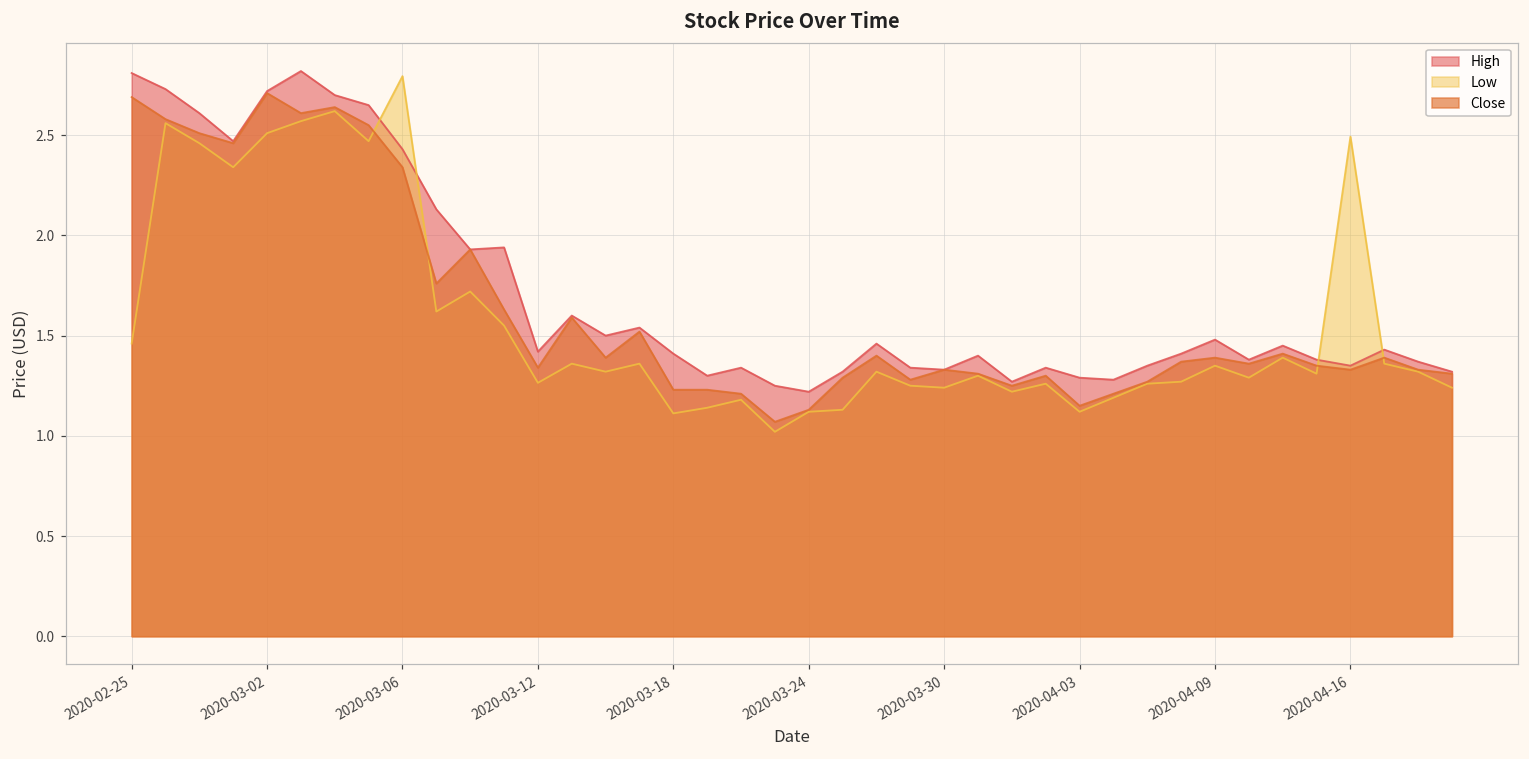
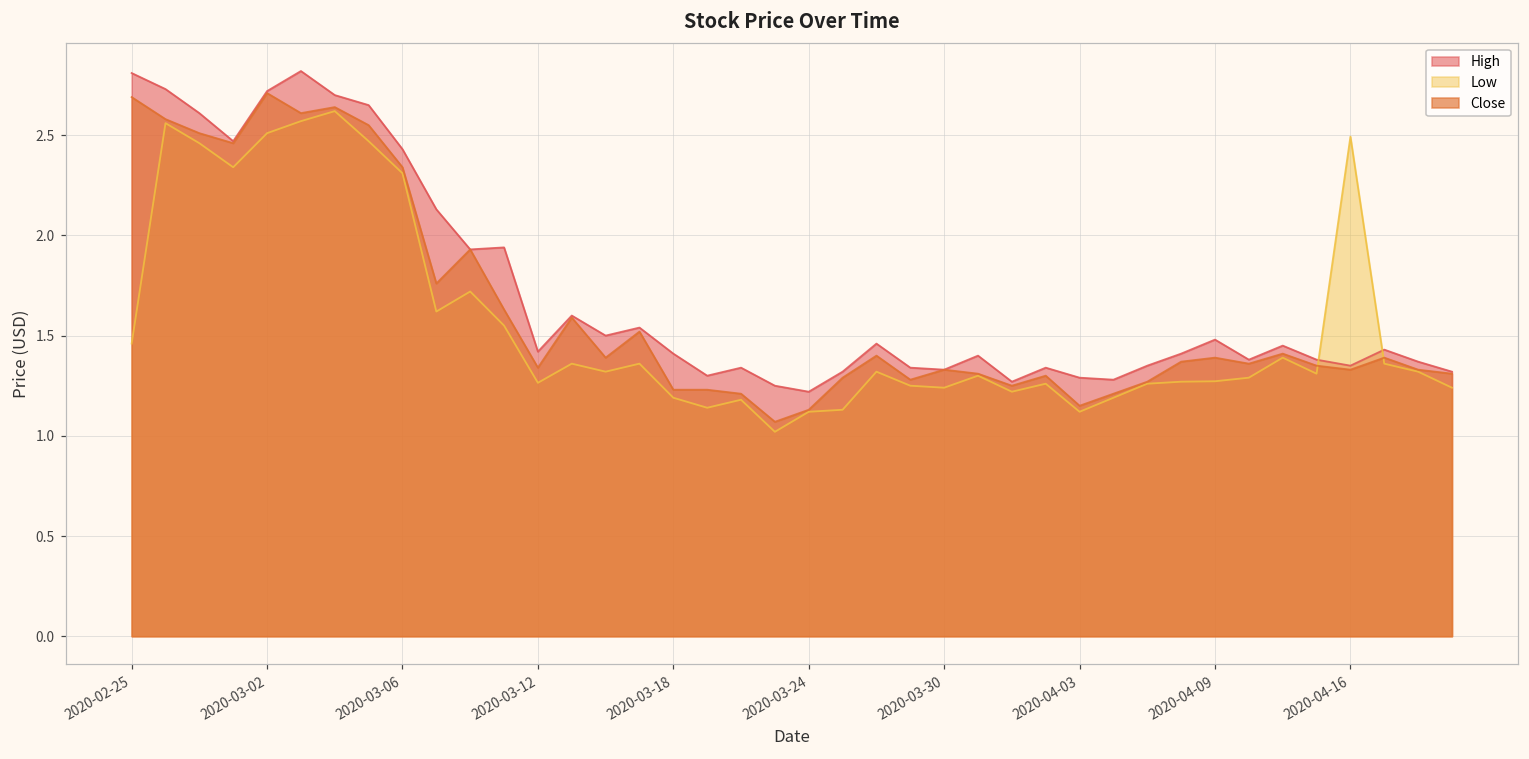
  {
    "Low": {
      "2020-02-25": 1.46,
      "2020-03-02": 2.51,
-     "2020-03-06": 2.79,
+     "2020-03-06": 2.31,
      "2020-03-12": 1.26,
-     "2020-03-18": 1.11,
+     "2020-03-18": 1.19,
      "2020-03-30": 1.24,
      "2020-04-03": 1.12,
-     "2020-04-09": 1.35,
+     "2020-04-09": 1.27,
      "2020-04-16": 2.49
    }
  }
